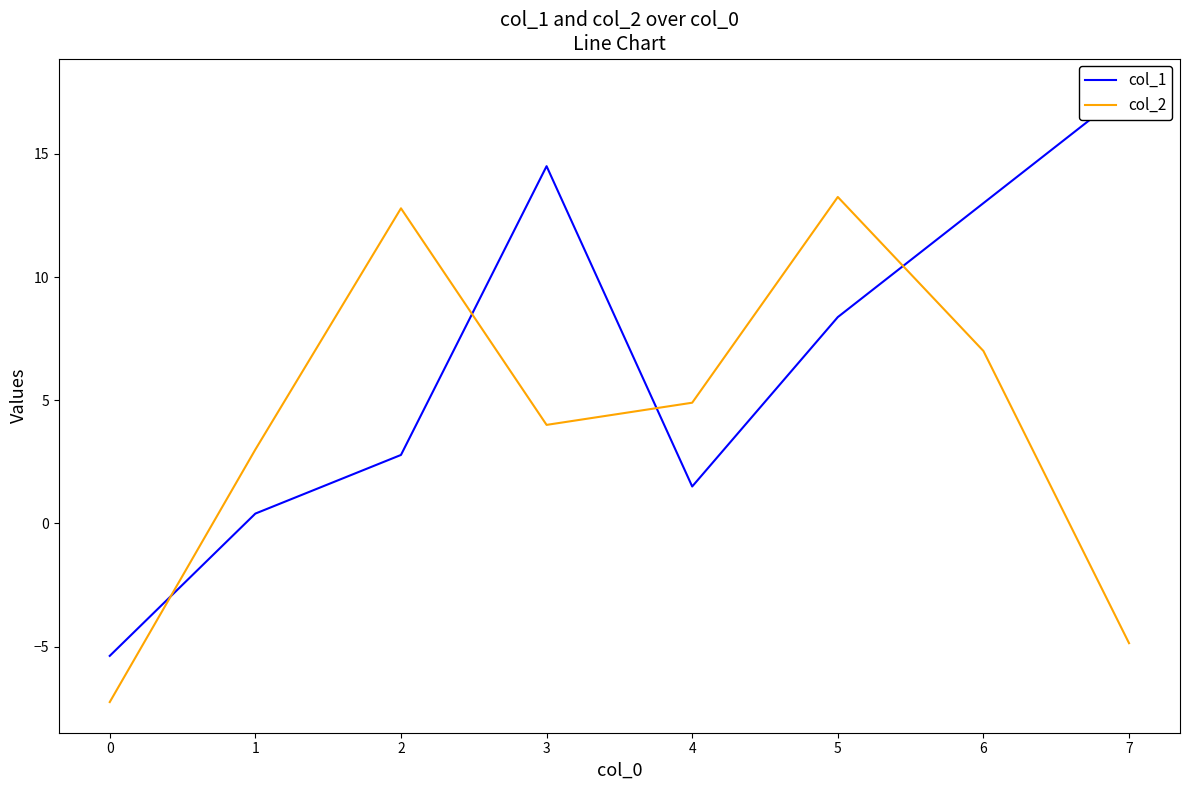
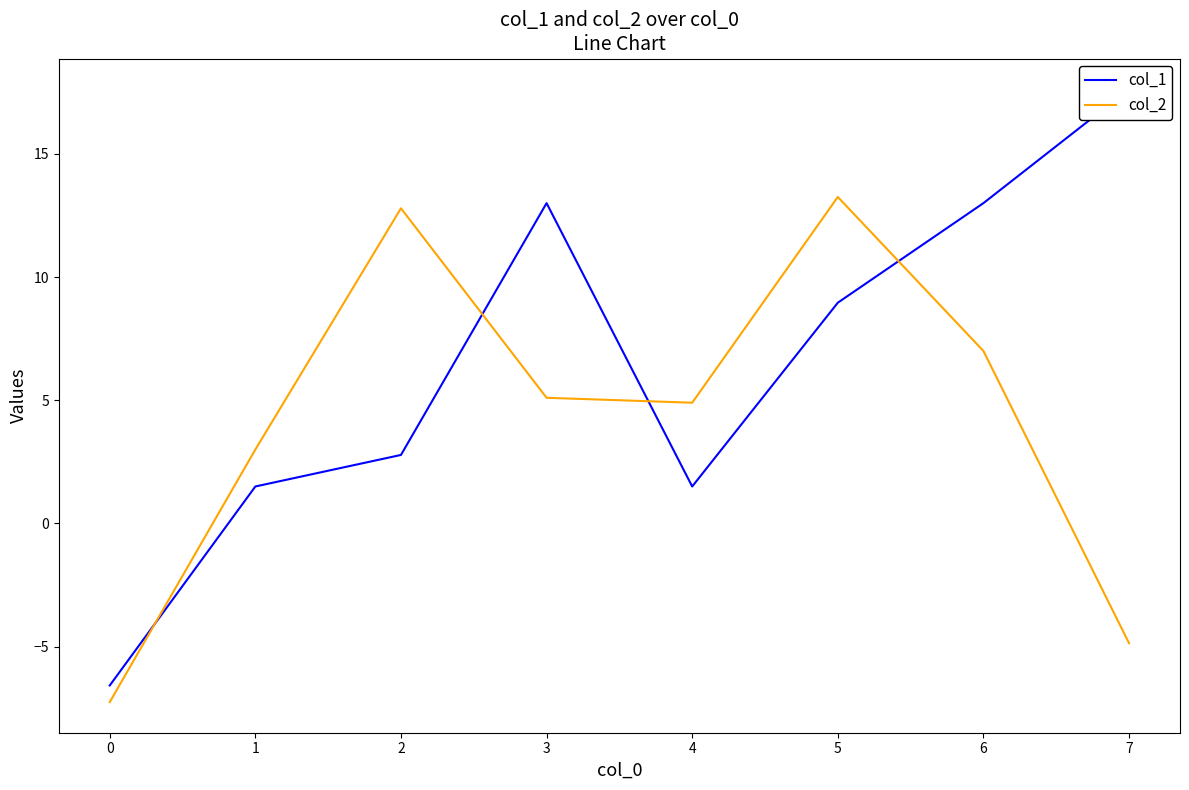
  {
    "col_1": {
-     "0": -5.4,
-     "1": 0.4,
+     "0": -6.6,
+     "1": 1.5,
      "2": 2.8,
-     "3": 14.5,
+     "3": 13.0,
      "4": 1.5,
-     "5": 8.4,
+     "5": 9.0,
      "6": 13.0
    },
    "col_2": {
      "0": -7.3,
      "1": 3.0,
      "2": 12.8,
-     "3": 4.0,
+     "3": 5.1,
      "4": 4.9,
      "5": 13.3,
      "6": 7.0,
      "7": -4.9
    }
  }
